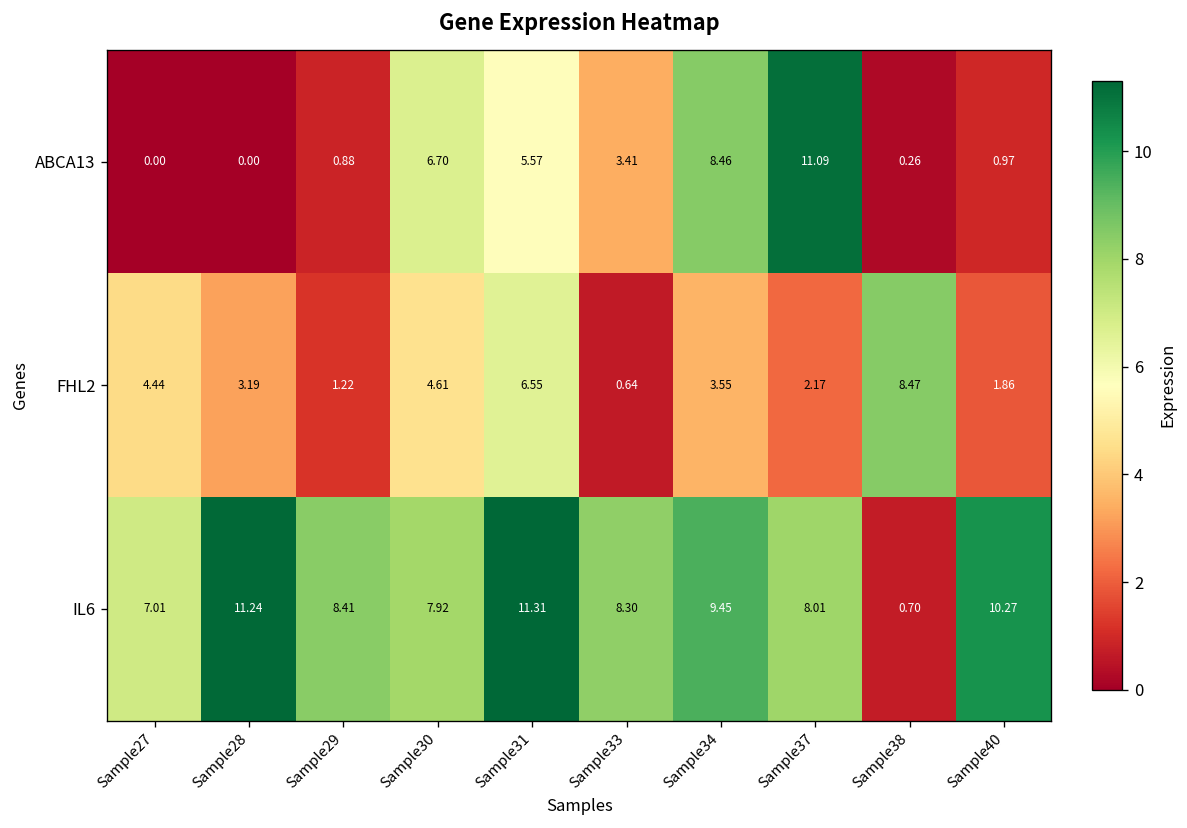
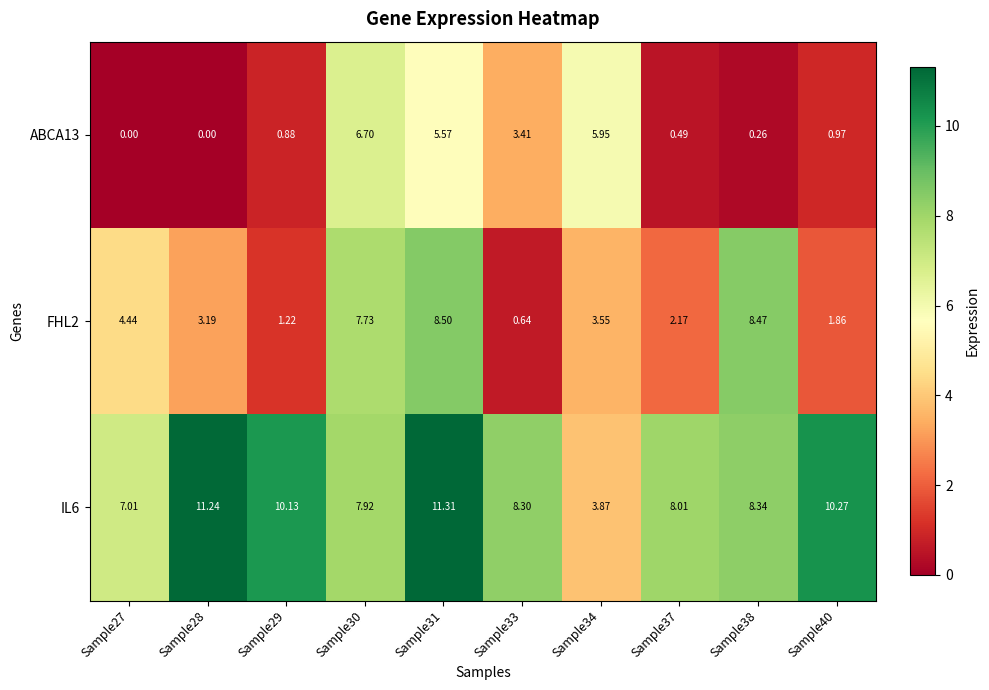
  {
    "ABCA13": {
      "Sample27": 0.00,
      "Sample28": 0.00,
      "Sample29": 0.88,
      "Sample30": 6.70,
      "Sample31": 5.57,
      "Sample33": 3.41,
-     "Sample34": 8.46,
-     "Sample37": 11.09,
+     "Sample34": 5.95,
+     "Sample37": 0.49,
      "Sample38": 0.26,
      "Sample40": 0.97
    },
    "FHL2": {
      "Sample27": 4.44,
      "Sample28": 3.19,
      "Sample29": 1.22,
-     "Sample30": 4.61,
-     "Sample31": 6.55,
+     "Sample30": 7.73,
+     "Sample31": 8.50,
      "Sample33": 0.64,
      "Sample34": 3.55,
      "Sample37": 2.17,
      "Sample38": 8.47,
      "Sample40": 1.86
    },
    "IL6": {
      "Sample27": 7.01,
      "Sample28": 11.24,
-     "Sample29": 8.41,
+     "Sample29": 10.13,
      "Sample30": 7.92,
      "Sample31": 11.31,
      "Sample33": 8.30,
-     "Sample34": 9.45,
+     "Sample34": 3.87,
      "Sample37": 8.01,
-     "Sample38": 0.70,
+     "Sample38": 8.34,
      "Sample40": 10.27
    }
  }
